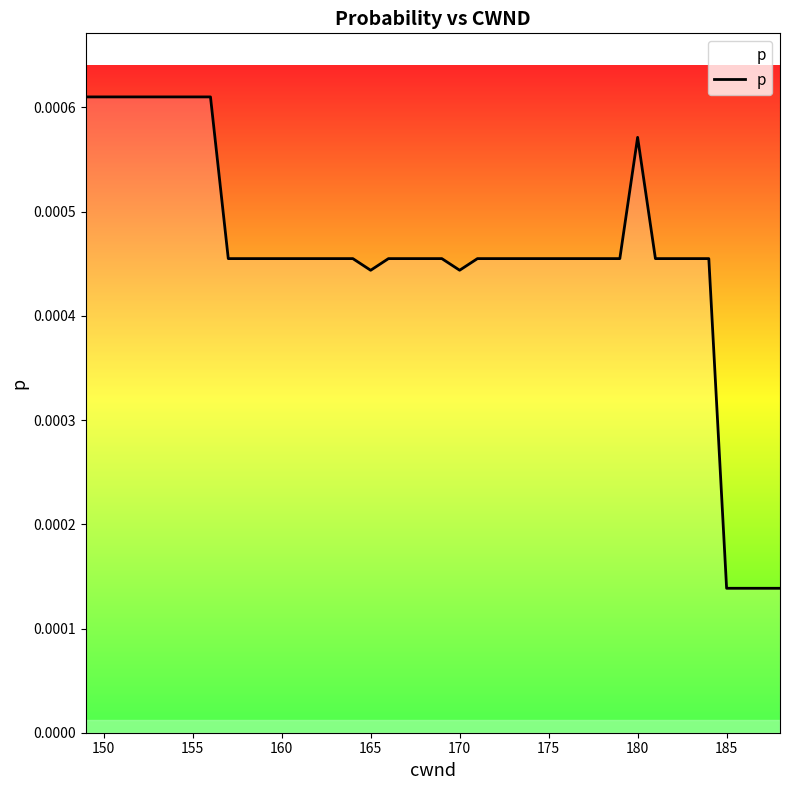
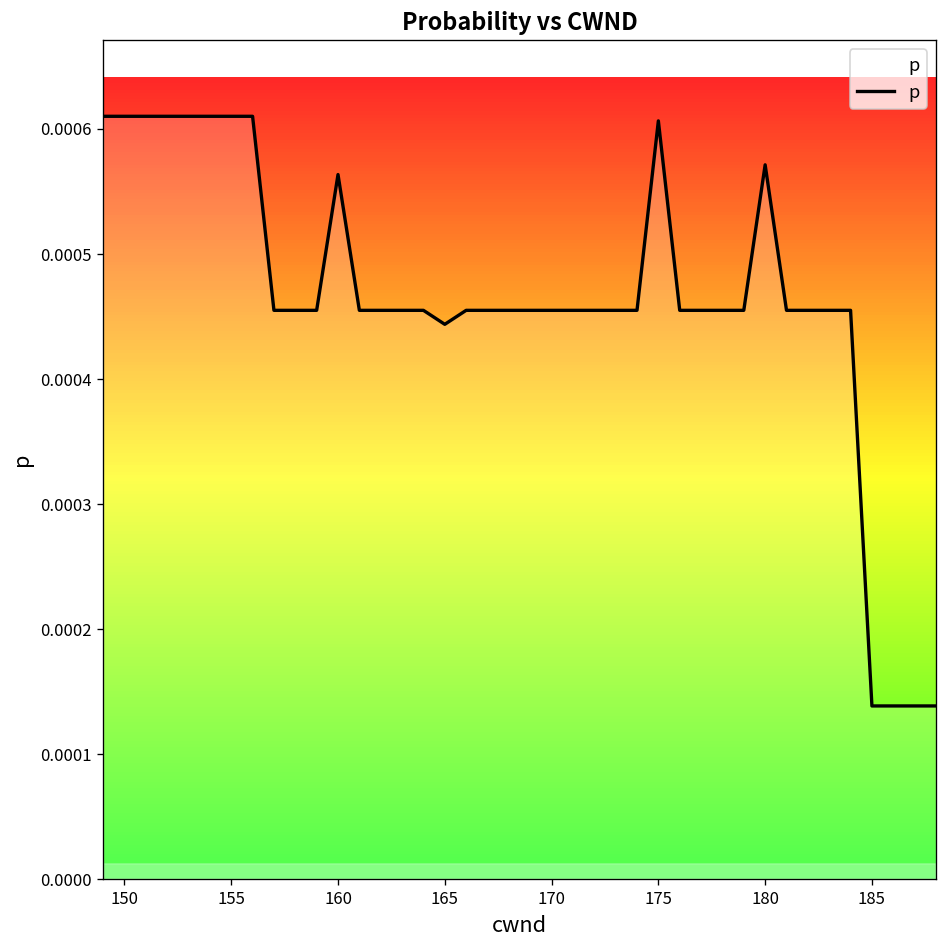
  {
    "150": 0.000610,
    "155": 0.000610,
-   "160": 0.000455,
+   "160": 0.000564,
    "165": 0.000444,
-   "170": 0.000444,
-   "175": 0.000455,
+   "170": 0.000455,
+   "175": 0.000606,
    "180": 0.000571,
    "185": 0.000139
  }
